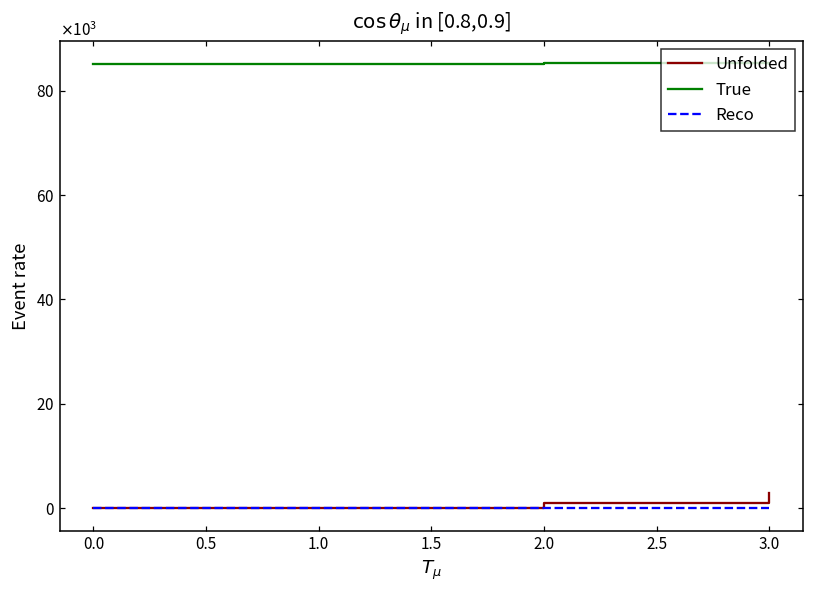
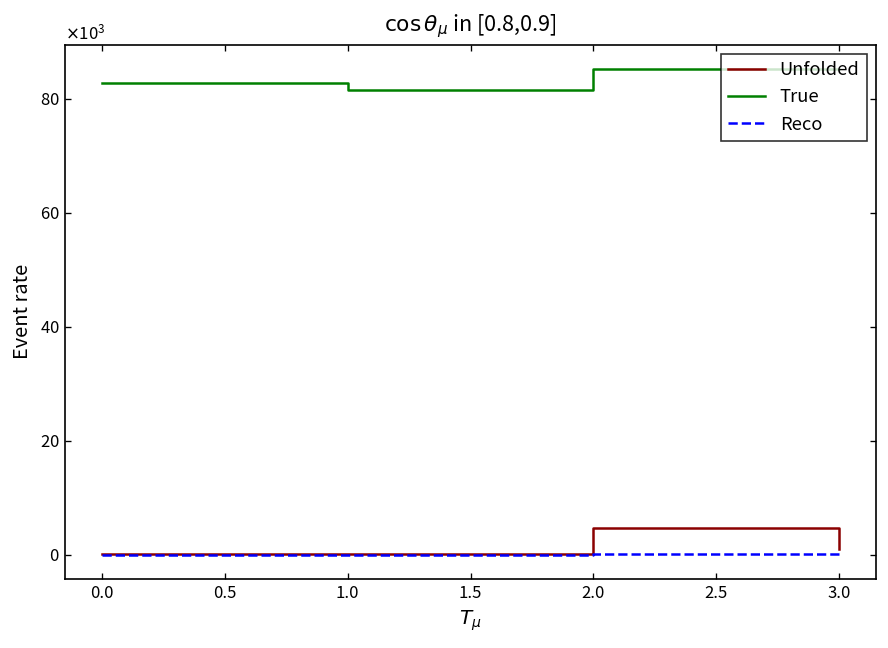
  {
    "Unfolded": {
-     "2.0": 1000,
-     "3.0": 3000
+     "2.0": 5000,
+     "3.0": 1000
    },
    "True": {
-     "0.0": 85000,
-     "1.0": 85000,
+     "0.0": 83000,
+     "1.0": 81000,
      "2.0": 85000
    },
    "Reco": {
      "2.0": 0,
      "3.0": 0
    }
  }
